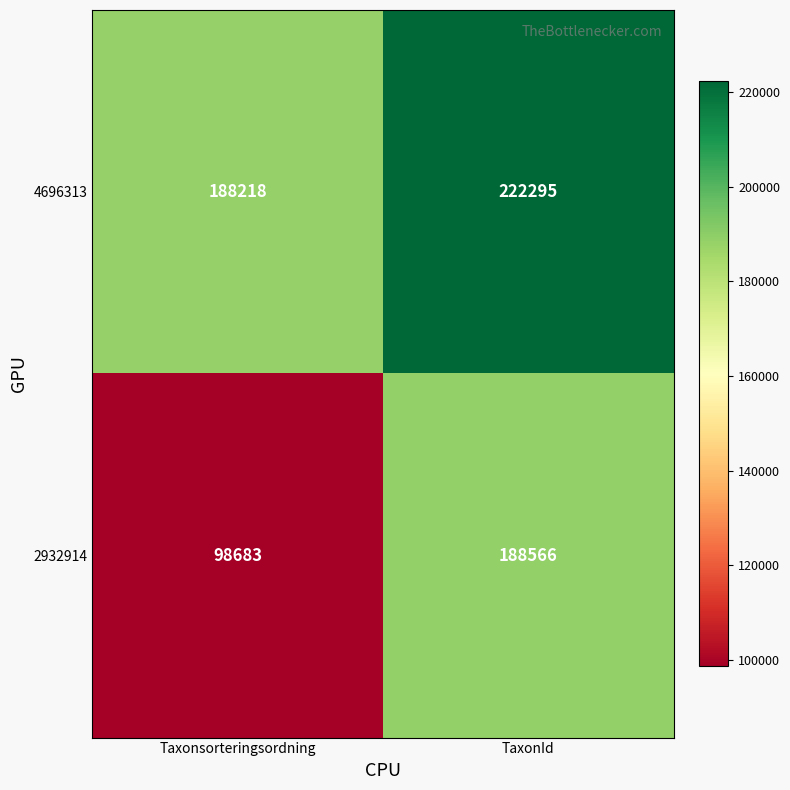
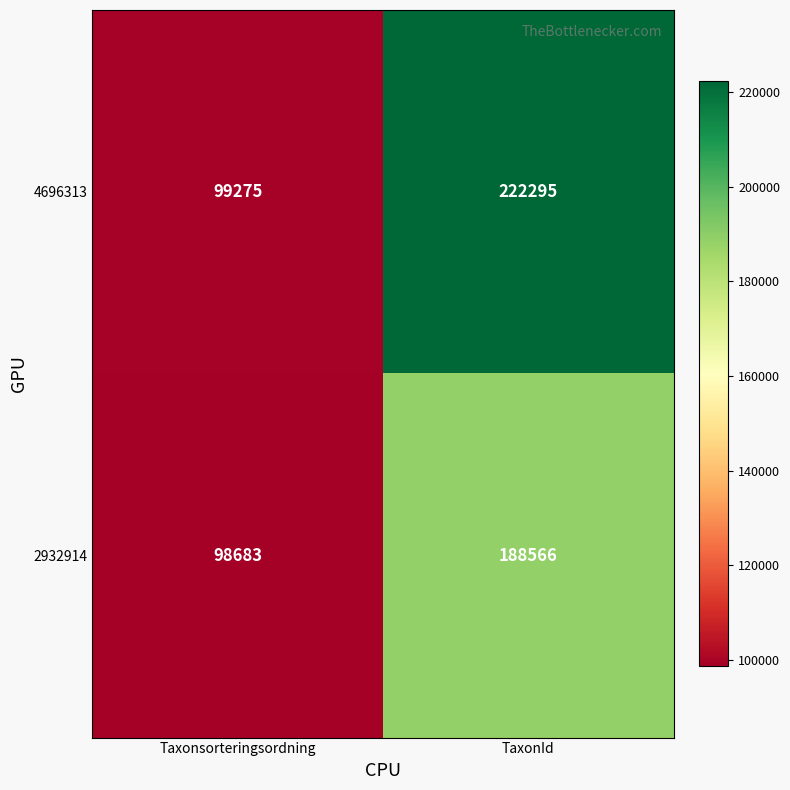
  {
    "4696313": {
-     "Taxonsorteringsordning": 188218
+     "Taxonsorteringsordning": 99275
    },
    "2932914": {
      "Taxonsorteringsordning": 98683,
      "TaxonId": 188566
    }
  }
